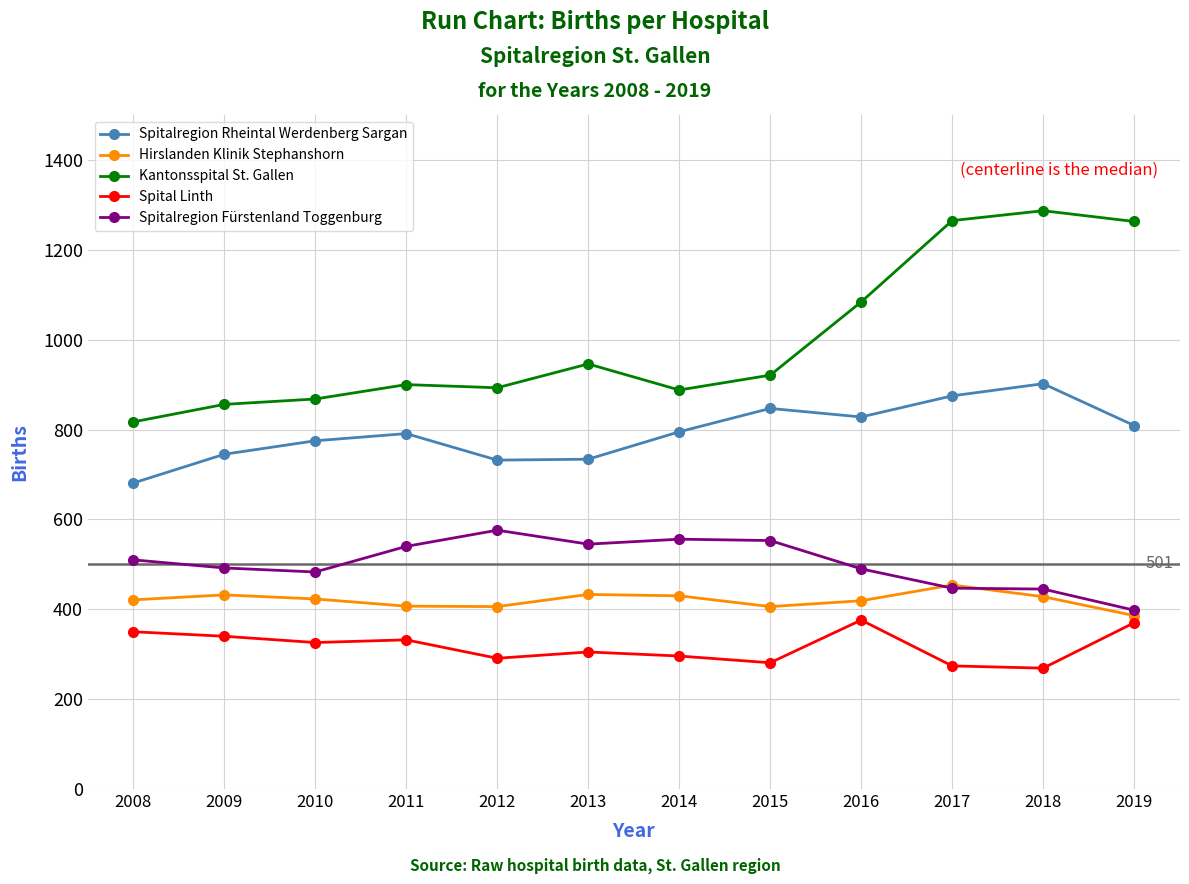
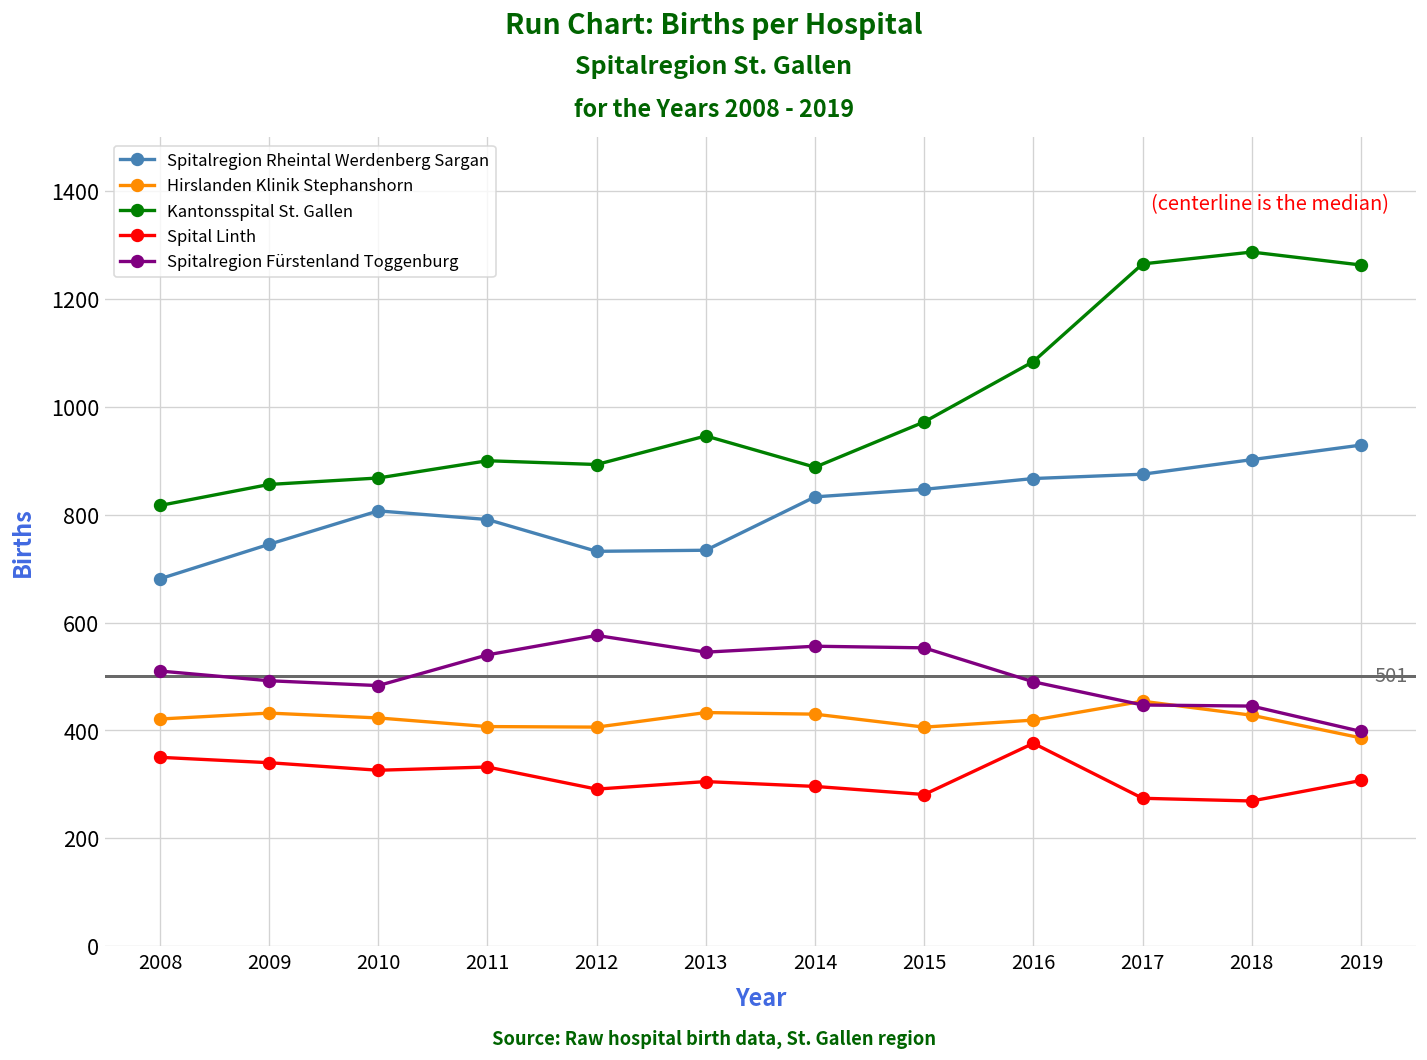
  {
    "Spitalregion Rheintal Werdenberg Sargan": {
      "2008": 680,
      "2009": 750,
-     "2010": 780,
+     "2010": 810,
      "2011": 790,
      "2012": 730,
      "2013": 730,
-     "2014": 800,
+     "2014": 830,
      "2015": 850,
-     "2016": 830,
+     "2016": 870,
      "2017": 880,
      "2018": 900,
-     "2019": 810
+     "2019": 930
    },
    "Hirslanden Klinik Stephanshorn": {
      "2008": 420,
      "2009": 430,
      "2010": 420,
      "2011": 410,
      "2012": 410,
      "2013": 430,
      "2014": 430,
      "2015": 410,
      "2016": 420,
      "2017": 450,
      "2018": 430,
      "2019": 390
    },
    "Kantonsspital St. Gallen": {
      "2008": 820,
      "2009": 860,
      "2010": 870,
      "2011": 900,
      "2012": 890,
      "2013": 950,
      "2014": 890,
-     "2015": 920,
+     "2015": 970,
      "2016": 1080,
      "2017": 1270,
      "2018": 1290,
      "2019": 1260
    },
    "Spital Linth": {
      "2008": 350,
      "2009": 340,
      "2010": 330,
      "2011": 330,
      "2012": 290,
      "2013": 310,
      "2014": 300,
      "2015": 280,
      "2016": 380,
      "2017": 270,
      "2018": 270,
-     "2019": 370
+     "2019": 310
    },
    "Spitalregion Fürstenland Toggenburg": {
      "2008": 510,
      "2009": 490,
      "2010": 480,
      "2011": 540,
      "2012": 580,
      "2013": 550,
      "2014": 560,
      "2015": 550,
      "2016": 490,
      "2017": 450,
      "2018": 450,
      "2019": 400
    }
  }
